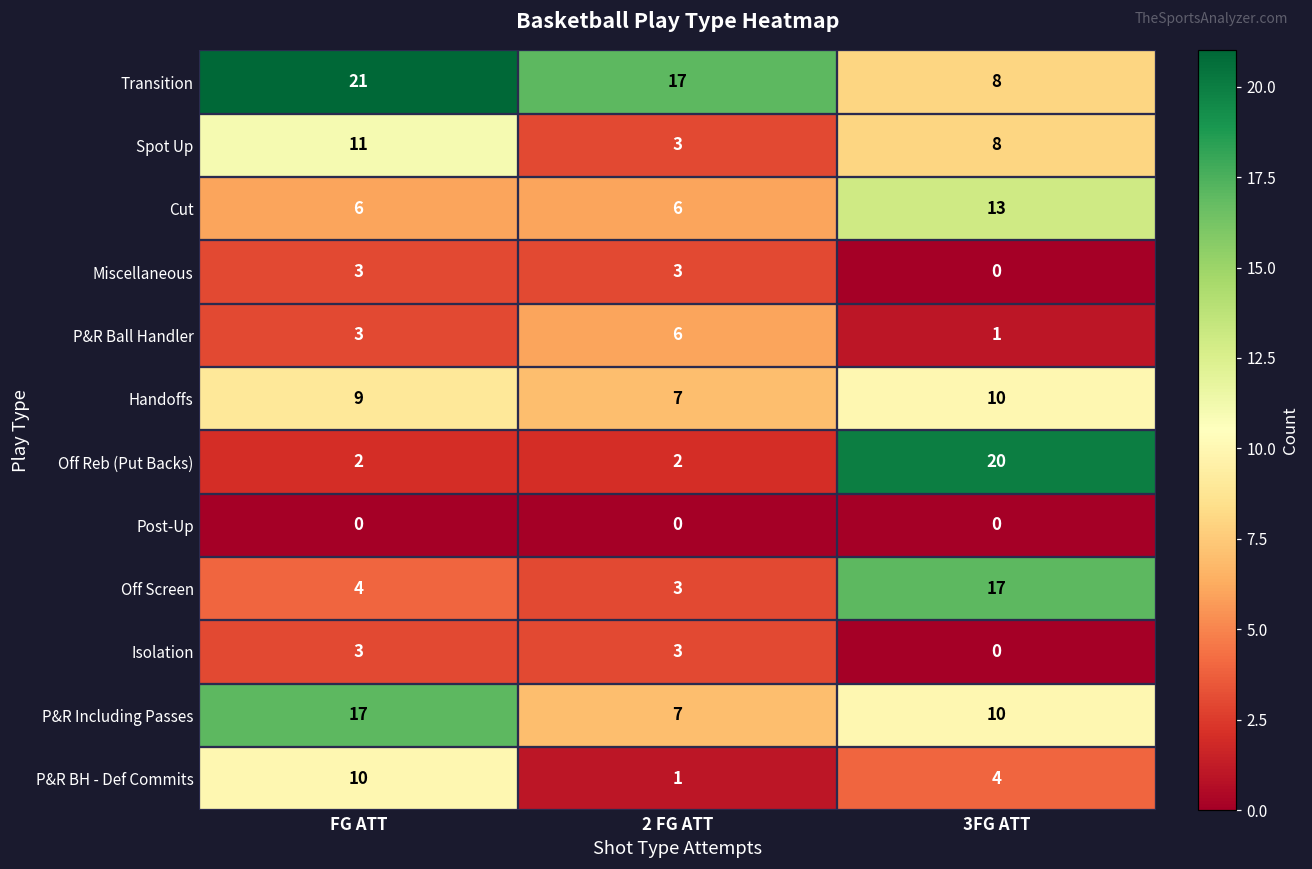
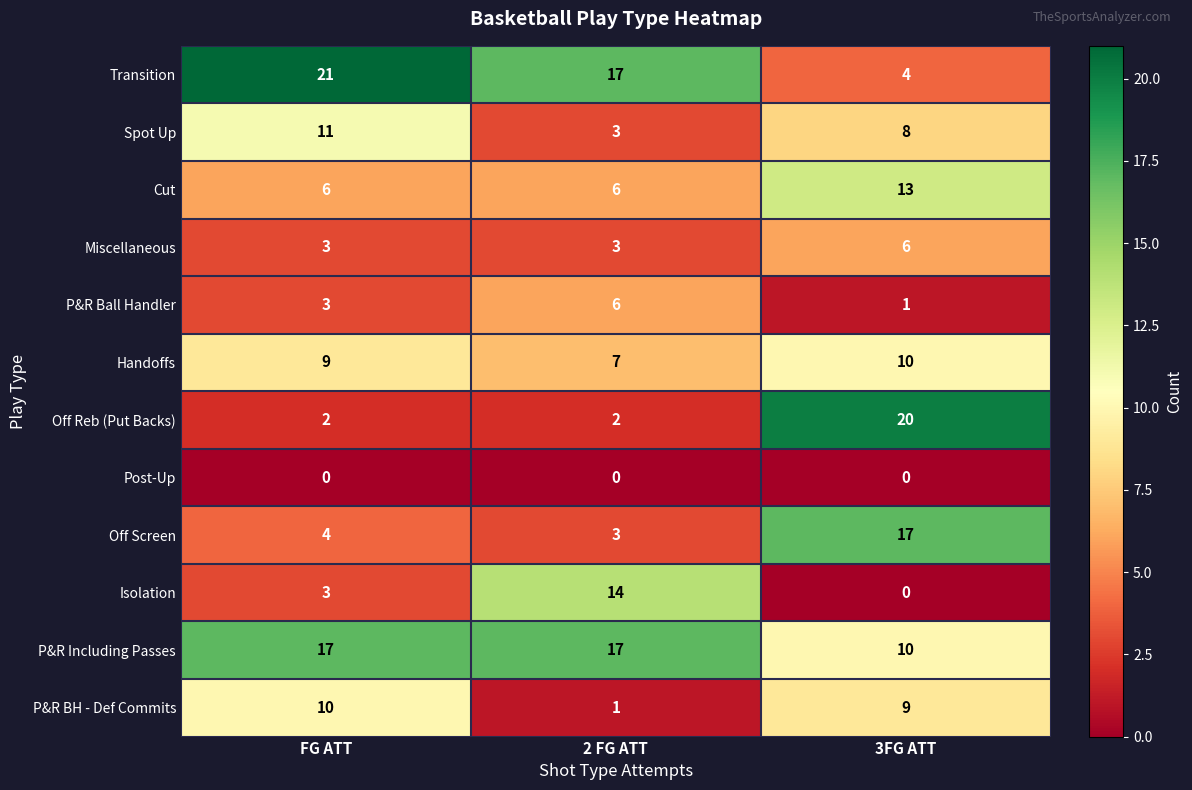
  {
    "Transition": {
      "FG ATT": 21,
      "2 FG ATT": 17,
-     "3FG ATT": 8
+     "3FG ATT": 4
    },
    "Spot Up": {
      "FG ATT": 11,
      "2 FG ATT": 3,
      "3FG ATT": 8
    },
    "Cut": {
      "FG ATT": 6,
      "2 FG ATT": 6,
      "3FG ATT": 13
    },
    "Miscellaneous": {
      "FG ATT": 3,
      "2 FG ATT": 3,
-     "3FG ATT": 0
+     "3FG ATT": 6
    },
    "P&R Ball Handler": {
      "FG ATT": 3,
      "2 FG ATT": 6,
      "3FG ATT": 1
    },
    "Handoffs": {
      "FG ATT": 9,
      "2 FG ATT": 7,
      "3FG ATT": 10
    },
    "Off Reb (Put Backs)": {
      "FG ATT": 2,
      "2 FG ATT": 2,
      "3FG ATT": 20
    },
    "Post-Up": {
      "FG ATT": 0,
      "2 FG ATT": 0,
      "3FG ATT": 0
    },
    "Off Screen": {
      "FG ATT": 4,
      "2 FG ATT": 3,
      "3FG ATT": 17
    },
    "Isolation": {
      "FG ATT": 3,
-     "2 FG ATT": 3,
+     "2 FG ATT": 14,
      "3FG ATT": 0
    },
    "P&R Including Passes": {
      "FG ATT": 17,
-     "2 FG ATT": 7,
+     "2 FG ATT": 17,
      "3FG ATT": 10
    },
    "P&R BH - Def Commits": {
      "FG ATT": 10,
      "2 FG ATT": 1,
-     "3FG ATT": 4
+     "3FG ATT": 9
    }
  }
